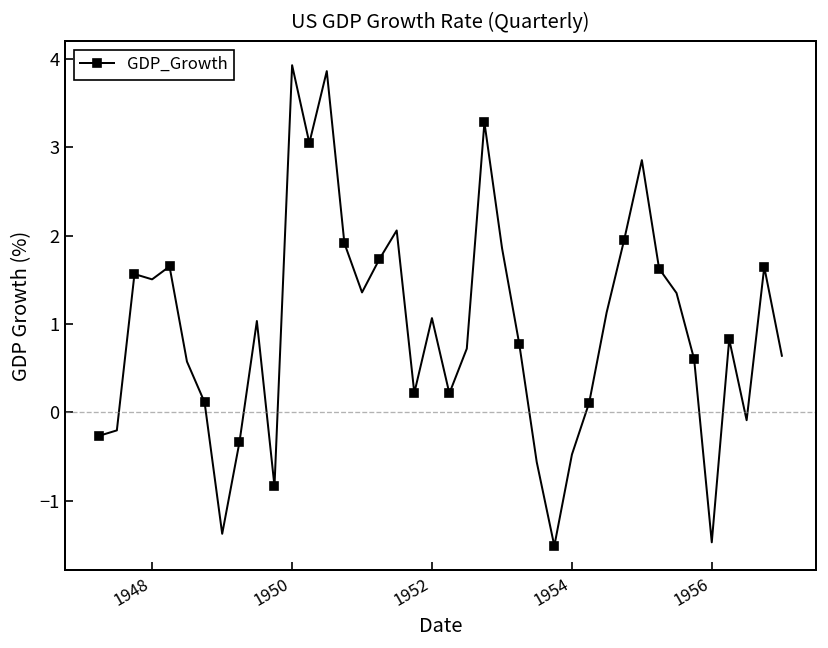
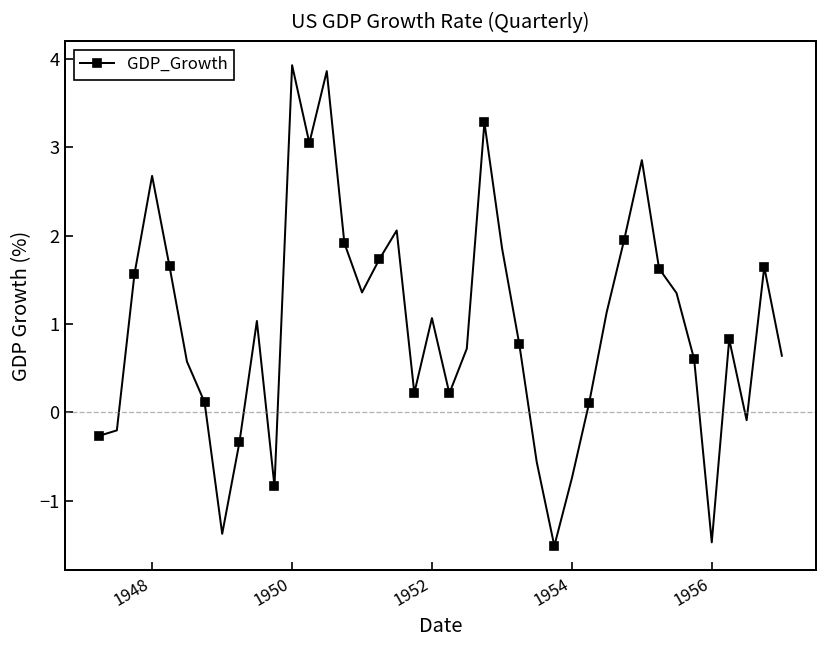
  {
-   "1948": 1.5,
+   "1948": 2.7,
    "1950": 3.9,
    "1952": 1.1,
-   "1954": -0.5,
+   "1954": -0.7,
    "1956": -1.5
  }
